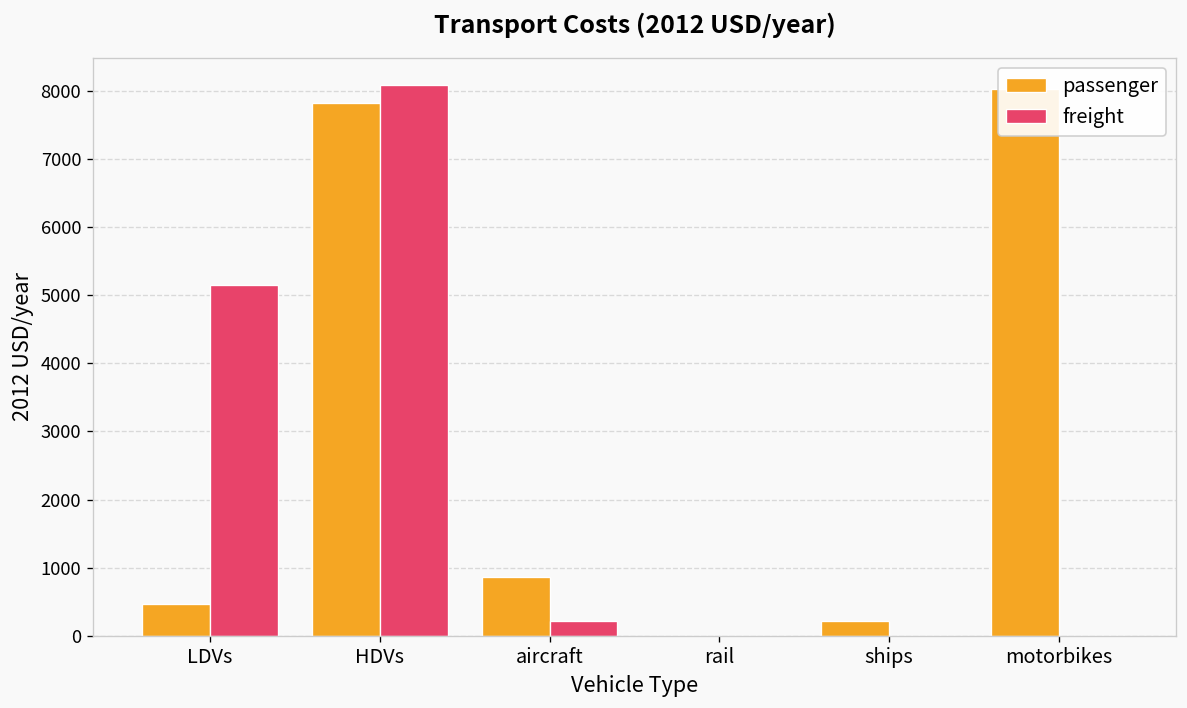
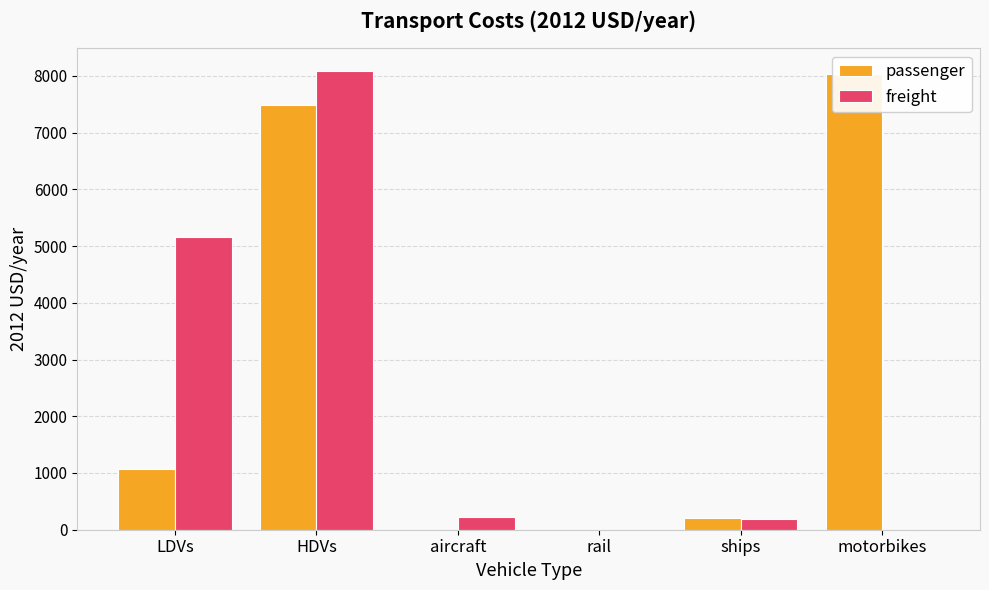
  {
    "passenger": {
-     "LDVs": 500,
-     "HDVs": 7800,
-     "aircraft": 900,
+     "LDVs": 1100,
+     "HDVs": 7500,
+     "aircraft": 0,
      "rail": 0,
      "ships": 200
    },
    "freight": {
      "LDVs": 5200,
      "HDVs": 8100,
      "aircraft": 200,
      "rail": 0,
-     "ships": 0,
+     "ships": 200,
      "motorbikes": 0
    }
  }
